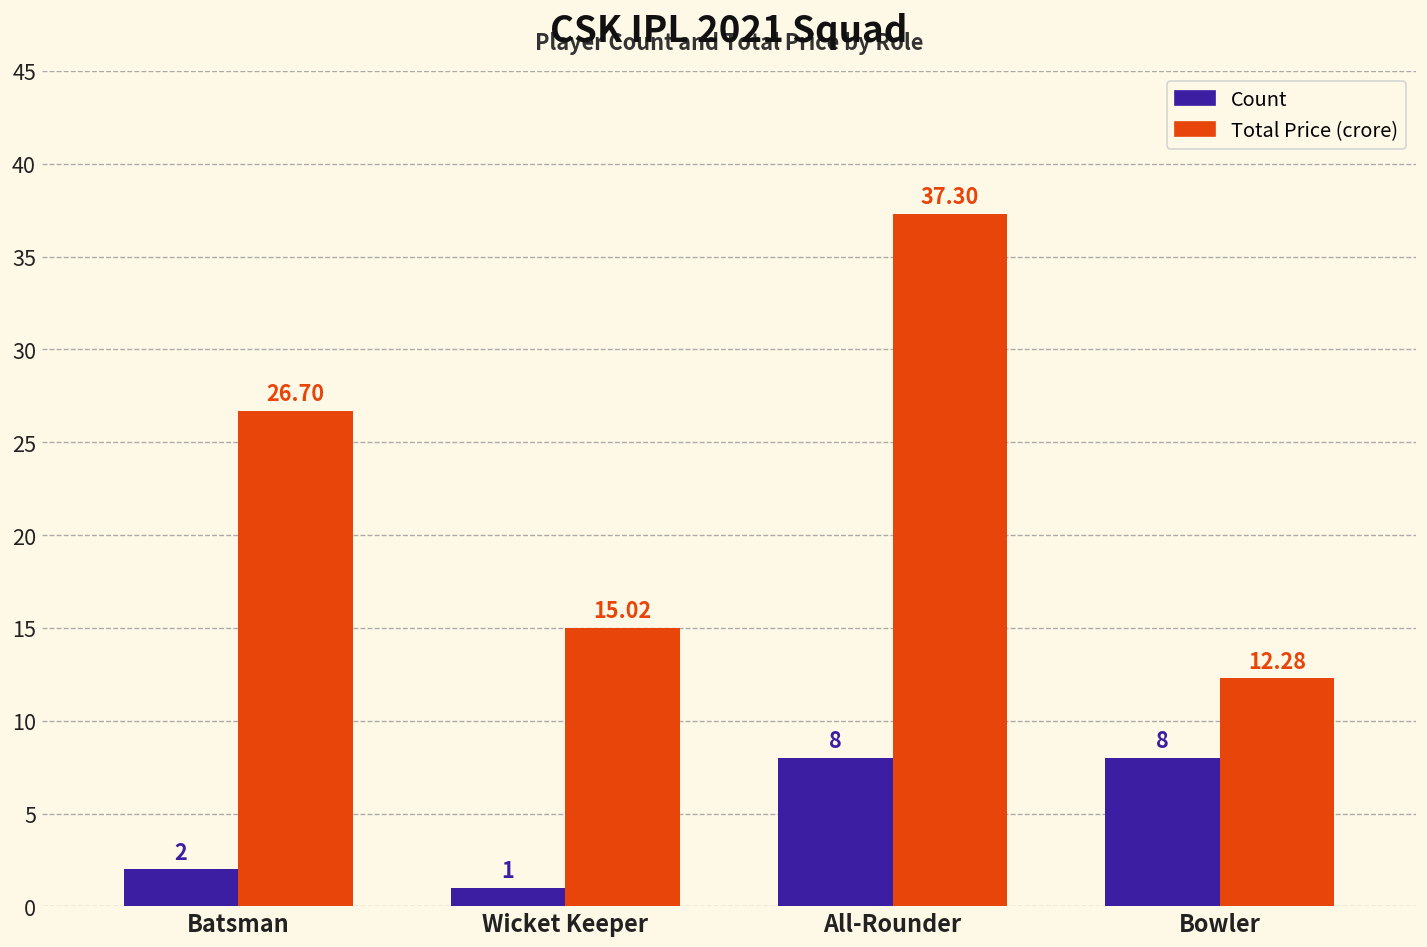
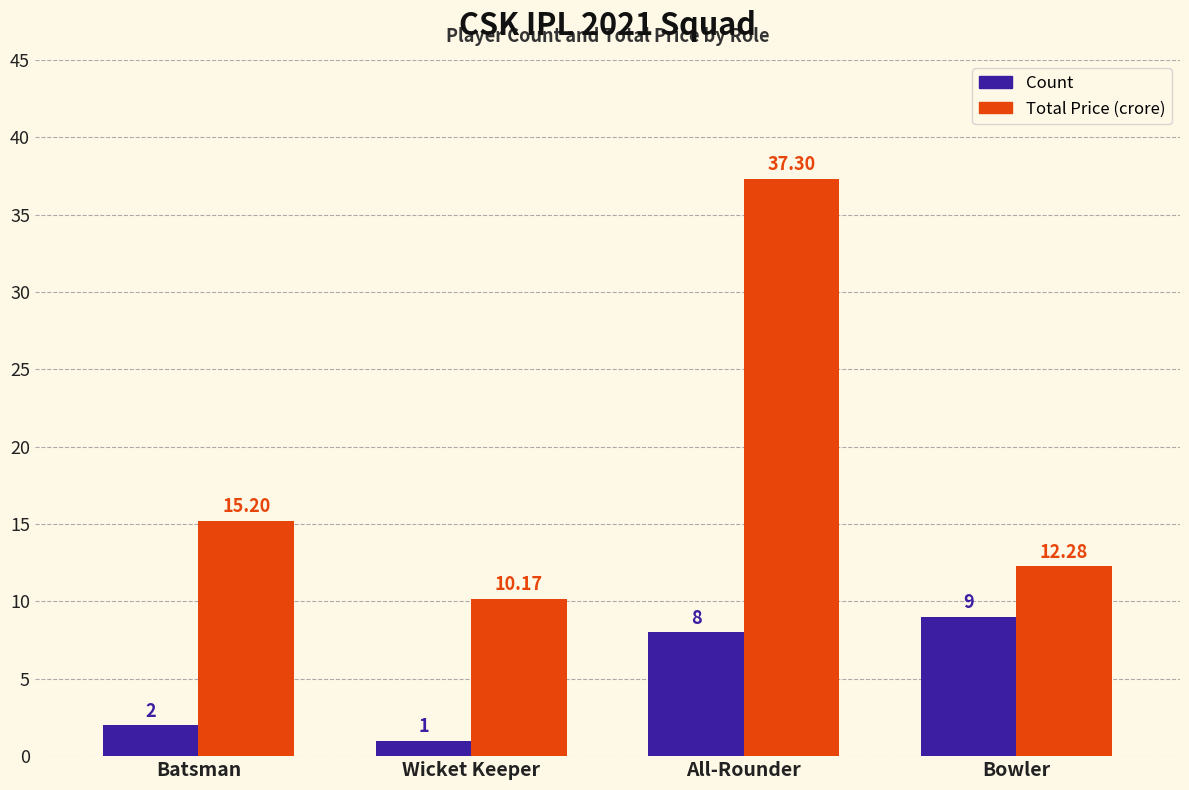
  {
    "Count": {
      "Batsman": 2,
      "Wicket Keeper": 1,
      "All-Rounder": 8,
-     "Bowler": 8
+     "Bowler": 9
    },
    "Total Price (crore)": {
-     "Batsman": 26.70,
-     "Wicket Keeper": 15.02,
+     "Batsman": 15.20,
+     "Wicket Keeper": 10.17,
      "All-Rounder": 37.30,
      "Bowler": 12.28
    }
  }
